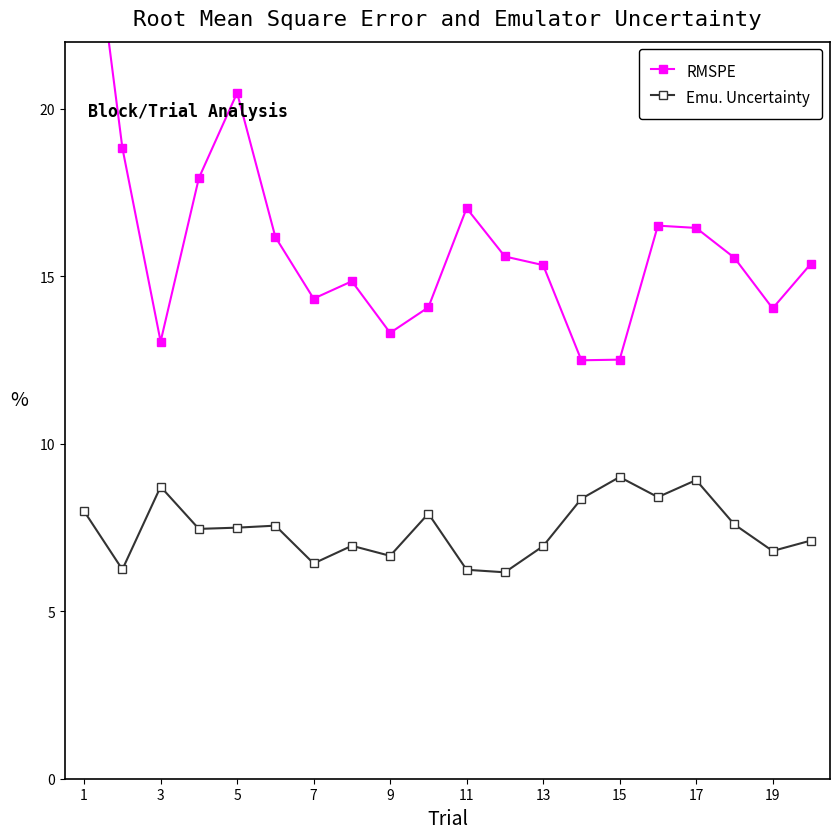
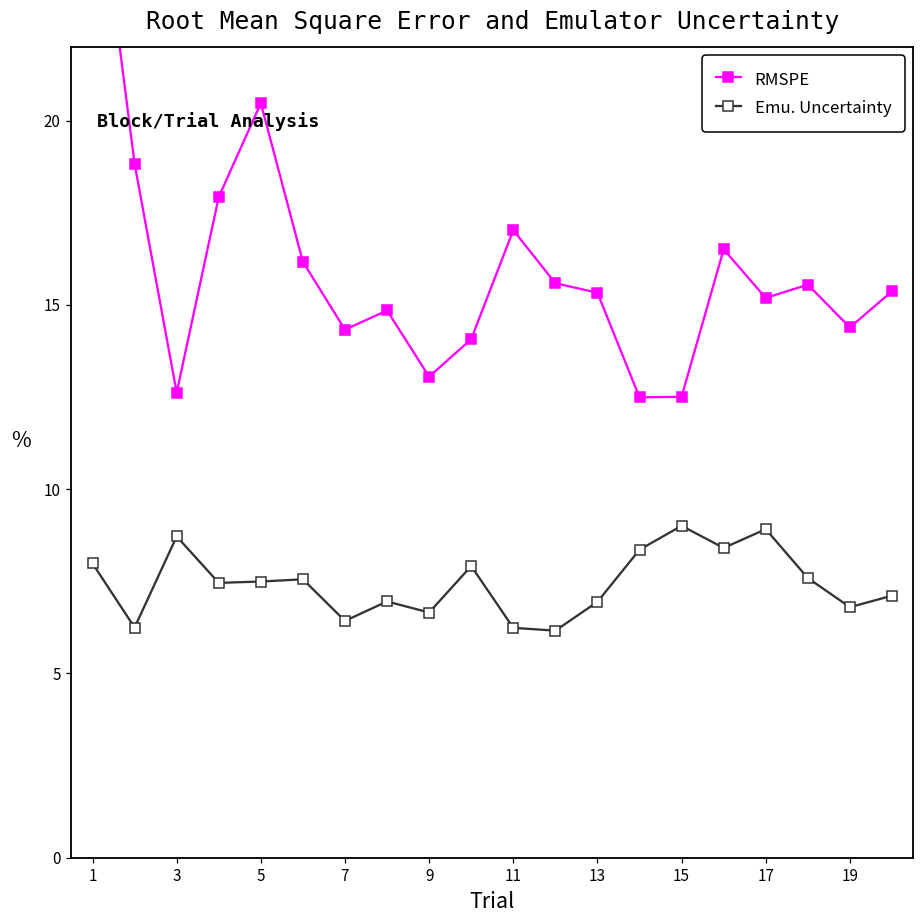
  {
    "RMSPE": {
-     "3": 13.0,
+     "3": 12.6,
      "5": 20.5,
      "7": 14.3,
-     "9": 13.3,
+     "9": 13.1,
      "11": 17.0,
      "13": 15.3,
      "15": 12.5,
-     "17": 16.4,
-     "19": 14.0
+     "17": 15.2,
+     "19": 14.4
    },
    "Emu. Uncertainty": {
      "1": 8.0,
      "3": 8.7,
      "5": 7.5,
      "7": 6.4,
      "9": 6.7,
      "11": 6.2,
      "13": 6.9,
      "15": 9.0,
      "17": 8.9,
      "19": 6.8
    }
  }
